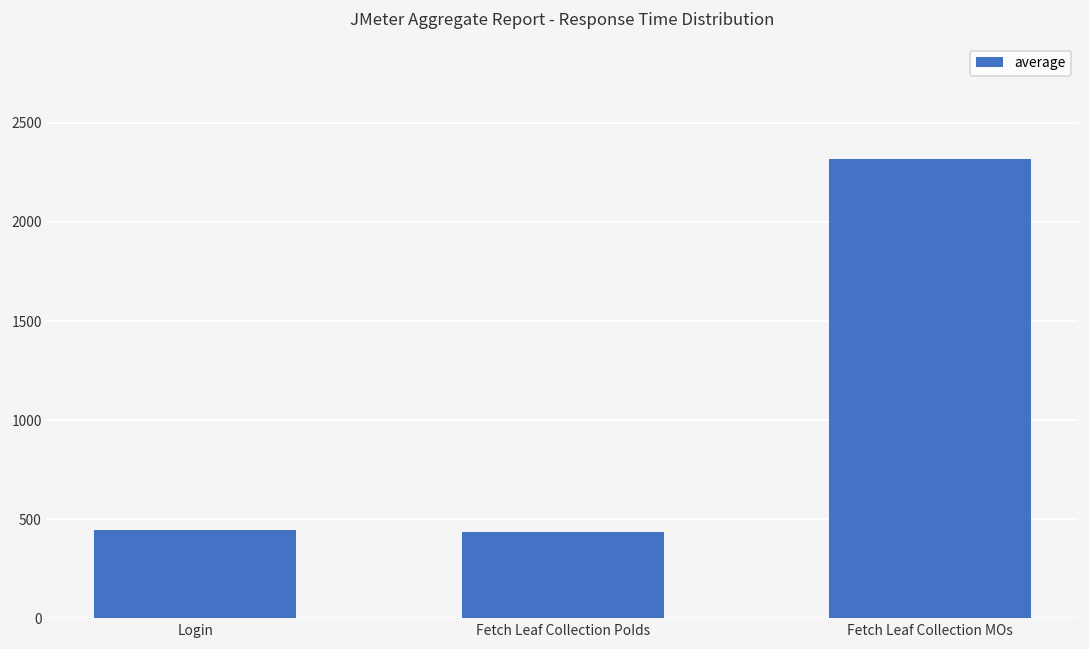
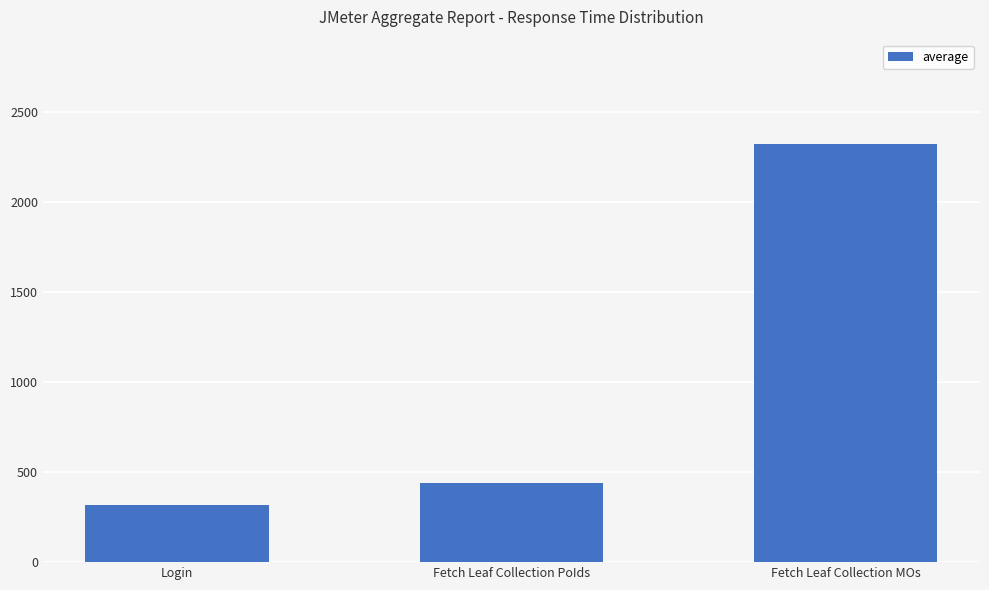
  {
-   "Login": 450,
+   "Login": 320,
    "Fetch Leaf Collection PoIds": 440,
    "Fetch Leaf Collection MOs": 2320
  }
